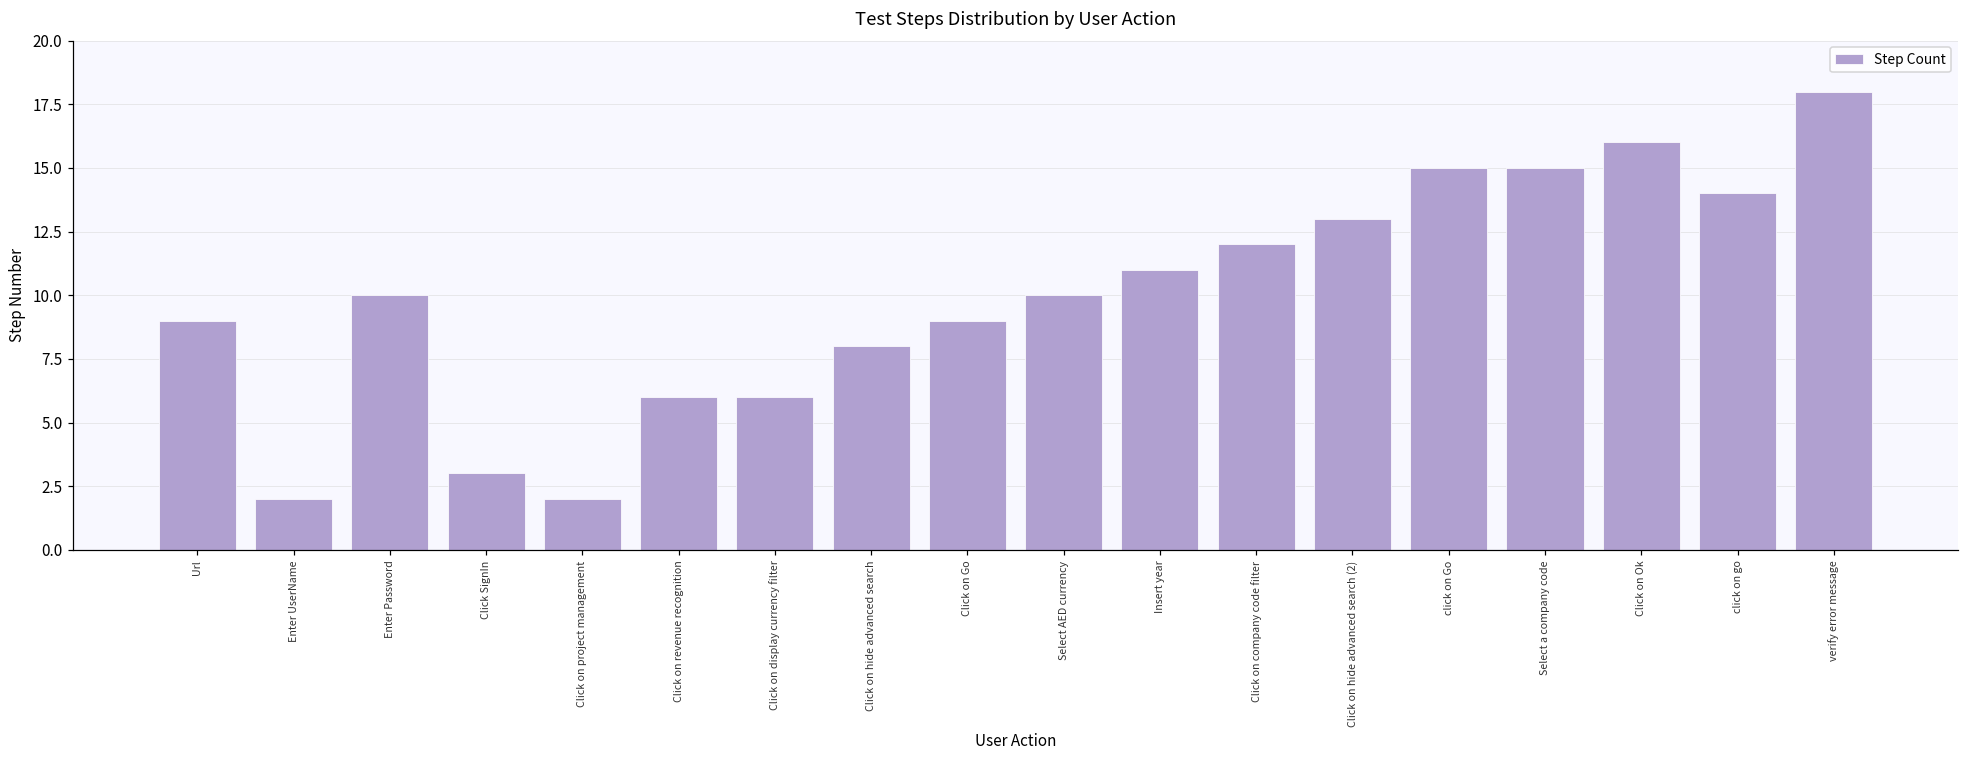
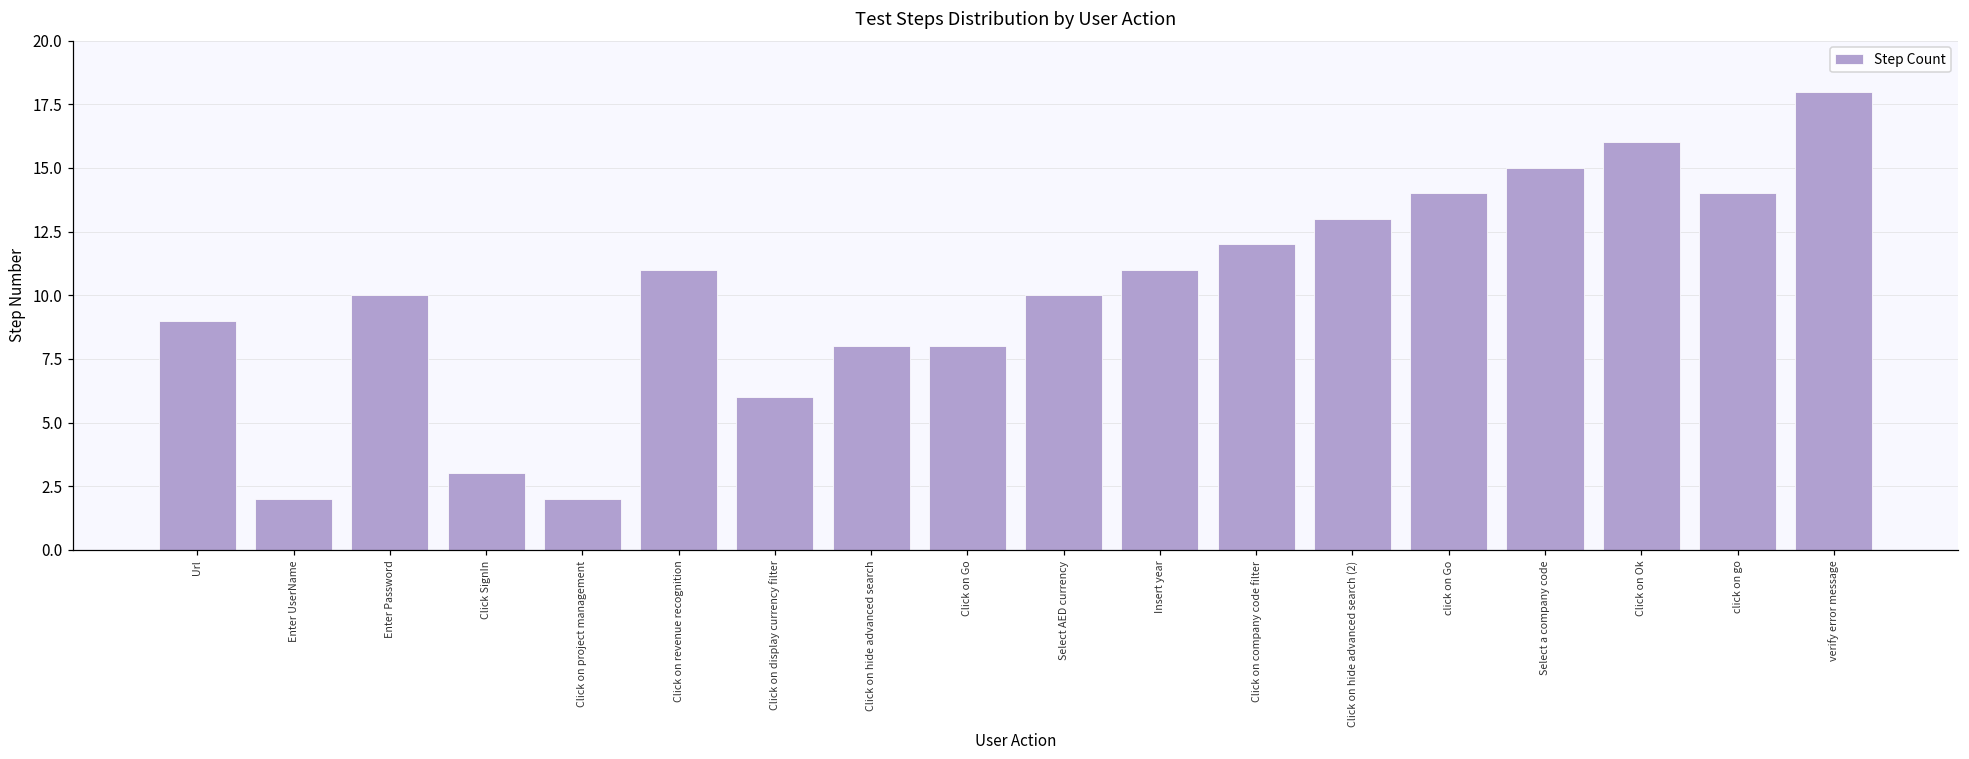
  {
    "Url": 9,
    "Enter UserName": 2,
    "Enter Password": 10,
    "Click SignIn": 3,
    "Click on project management": 2,
-   "Click on revenue recognition": 6,
+   "Click on revenue recognition": 11,
    "Click on display currency filter": 6,
    "Click on hide advanced search": 8,
-   "Click on Go": 9,
+   "Click on Go": 8,
    "Select AED currency": 10,
    "Insert year": 11,
    "Click on company code filter": 12,
    "Click on hide advanced search (2)": 13,
-   "click on Go": 15,
+   "click on Go": 14,
    "Select a company code": 15,
    "Click on Ok": 16,
    "click on go": 14,
    "verify error message": 18
  }
